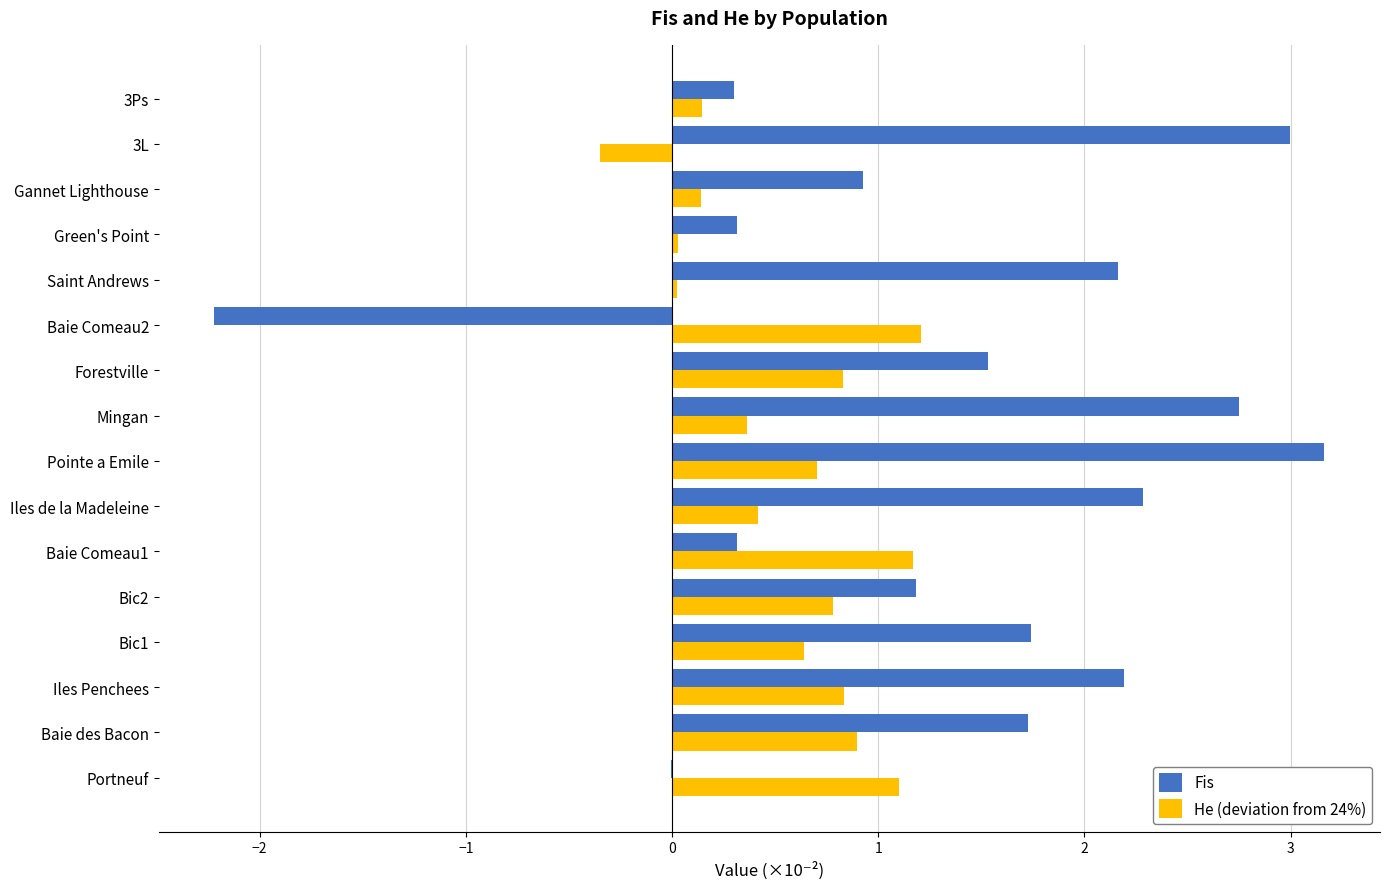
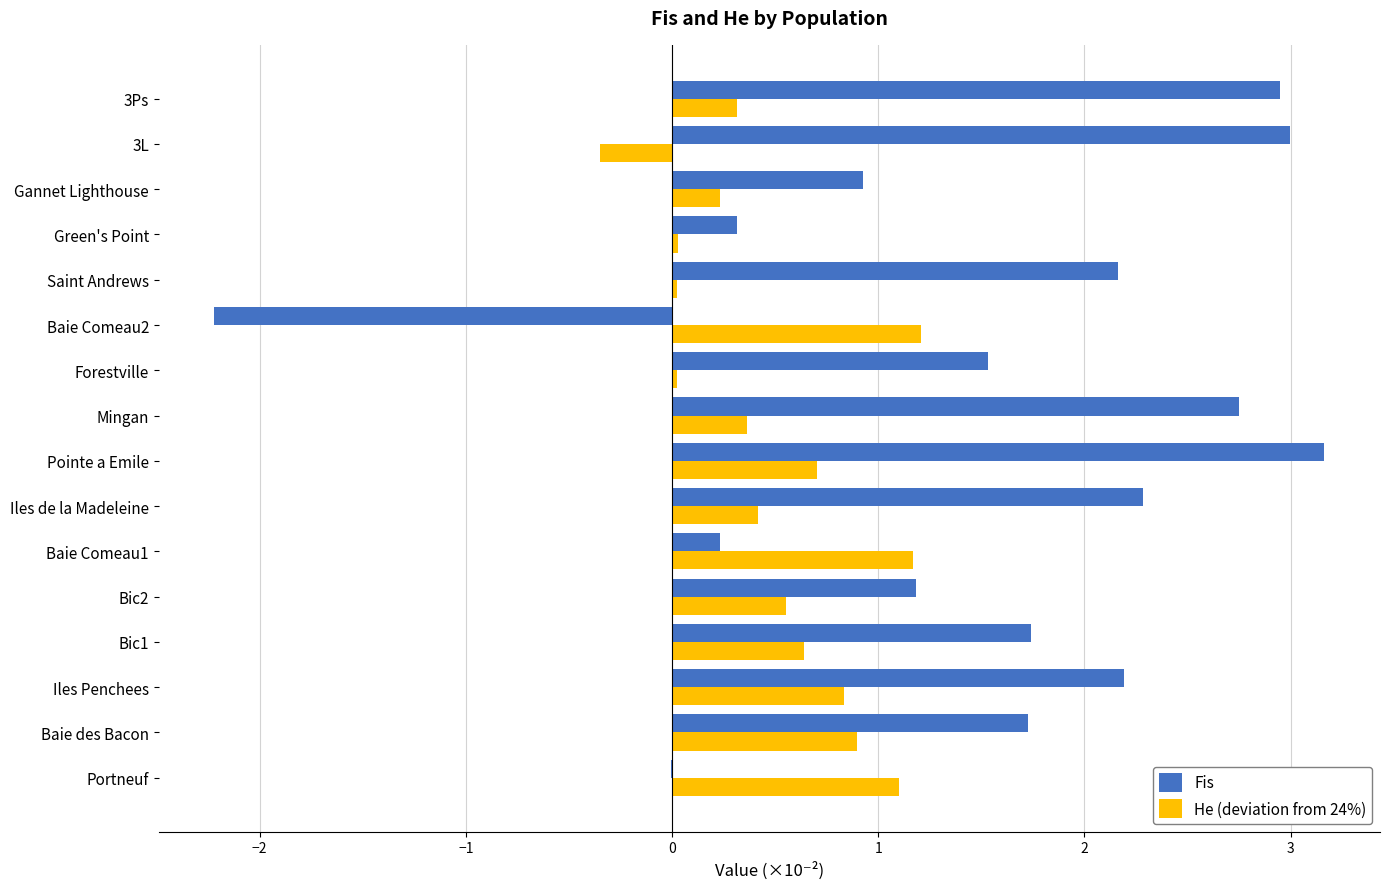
  {
    "Fis": {
-     "3Ps": 0.30,
+     "3Ps": 2.95,
      "3L": 3.00,
      "Gannet Lighthouse": 0.92,
      "Green's Point": 0.31,
      "Saint Andrews": 2.16,
      "Baie Comeau2": -2.22,
      "Forestville": 1.53,
      "Mingan": 2.75,
      "Pointe a Emile": 3.16,
      "Iles de la Madeleine": 2.28,
-     "Baie Comeau1": 0.31,
+     "Baie Comeau1": 0.23,
      "Bic2": 1.19,
      "Bic1": 1.74,
      "Iles Penchees": 2.19,
      "Baie des Bacon": 1.72
    },
    "He (deviation from 24%)": {
-     "3Ps": 0.14,
+     "3Ps": 0.31,
      "3L": -0.35,
-     "Gannet Lighthouse": 0.14,
+     "Gannet Lighthouse": 0.23,
      "Green's Point": 0.03,
      "Saint Andrews": 0.02,
      "Baie Comeau2": 1.21,
-     "Forestville": 0.83,
+     "Forestville": 0.02,
      "Mingan": 0.36,
      "Pointe a Emile": 0.70,
      "Iles de la Madeleine": 0.42,
      "Baie Comeau1": 1.17,
-     "Bic2": 0.78,
+     "Bic2": 0.55,
      "Bic1": 0.64,
      "Iles Penchees": 0.83,
      "Baie des Bacon": 0.90,
      "Portneuf": 1.10
    }
  }
